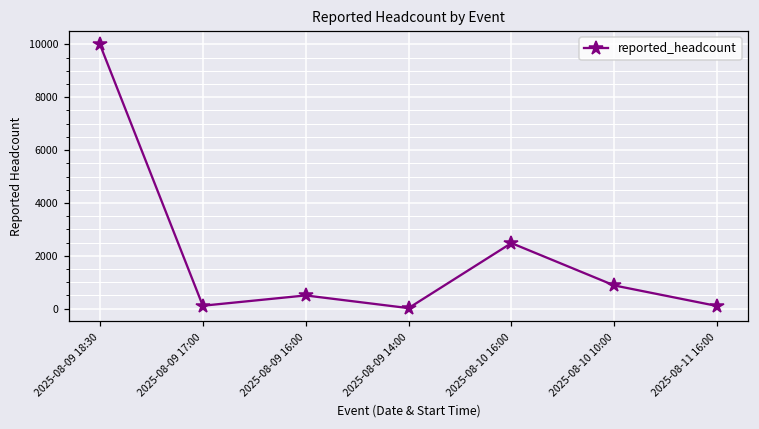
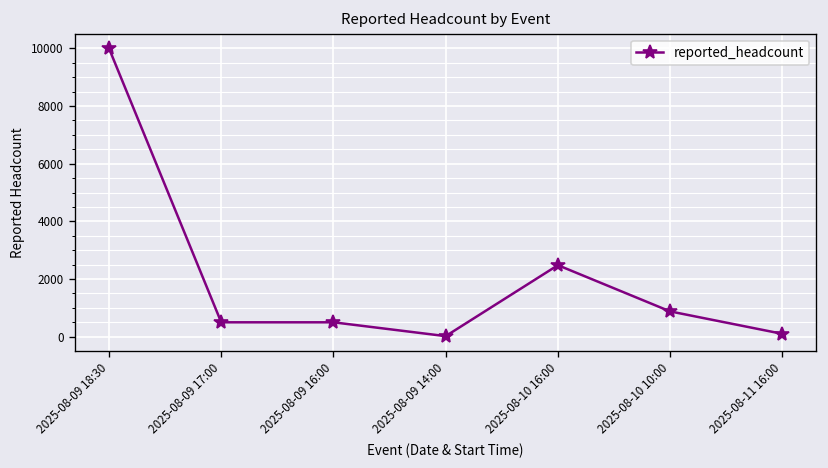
  {
    "2025-08-09 18:30": 10000,
-   "2025-08-09 17:00": 100,
+   "2025-08-09 17:00": 500,
    "2025-08-09 16:00": 500,
    "2025-08-09 14:00": 0,
    "2025-08-10 16:00": 2500,
    "2025-08-10 10:00": 900,
    "2025-08-11 16:00": 100
  }
